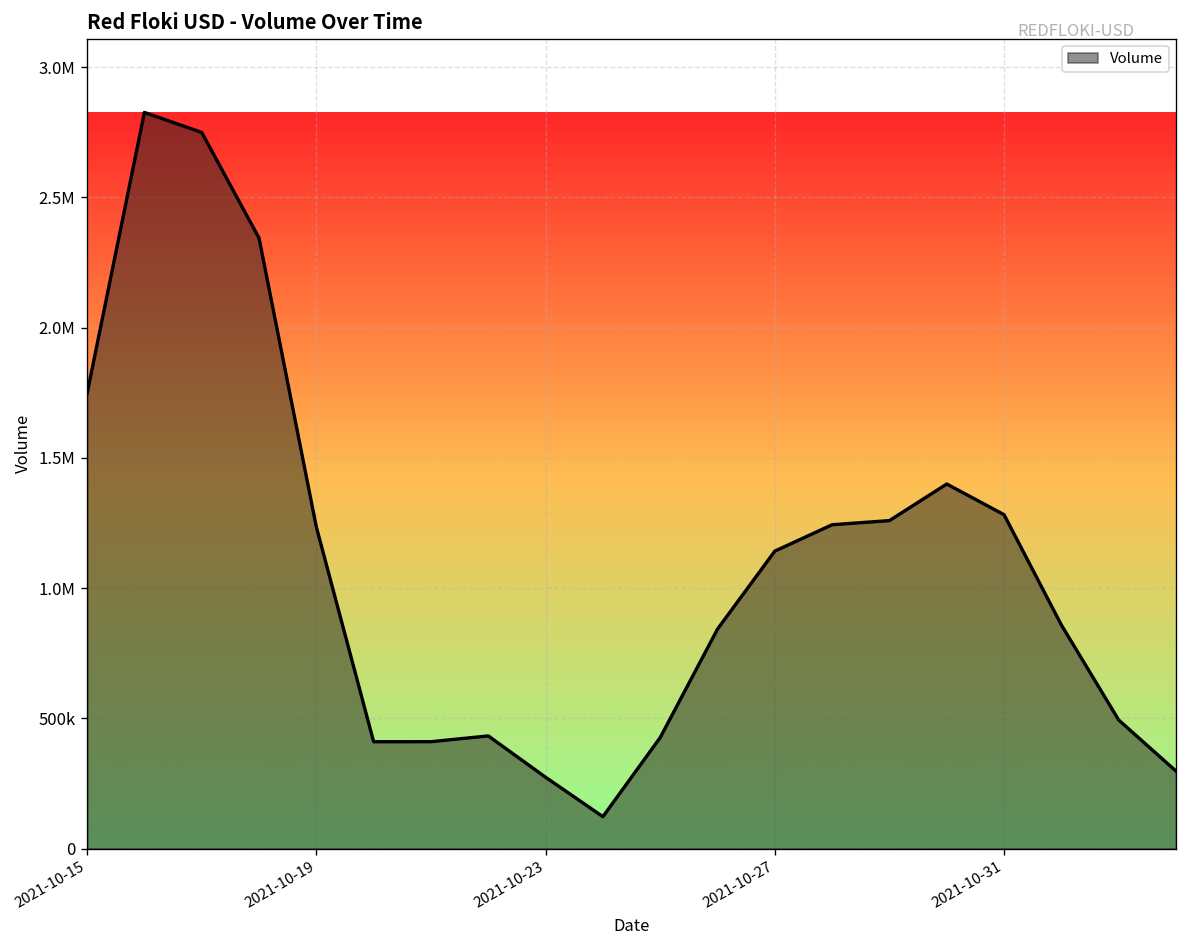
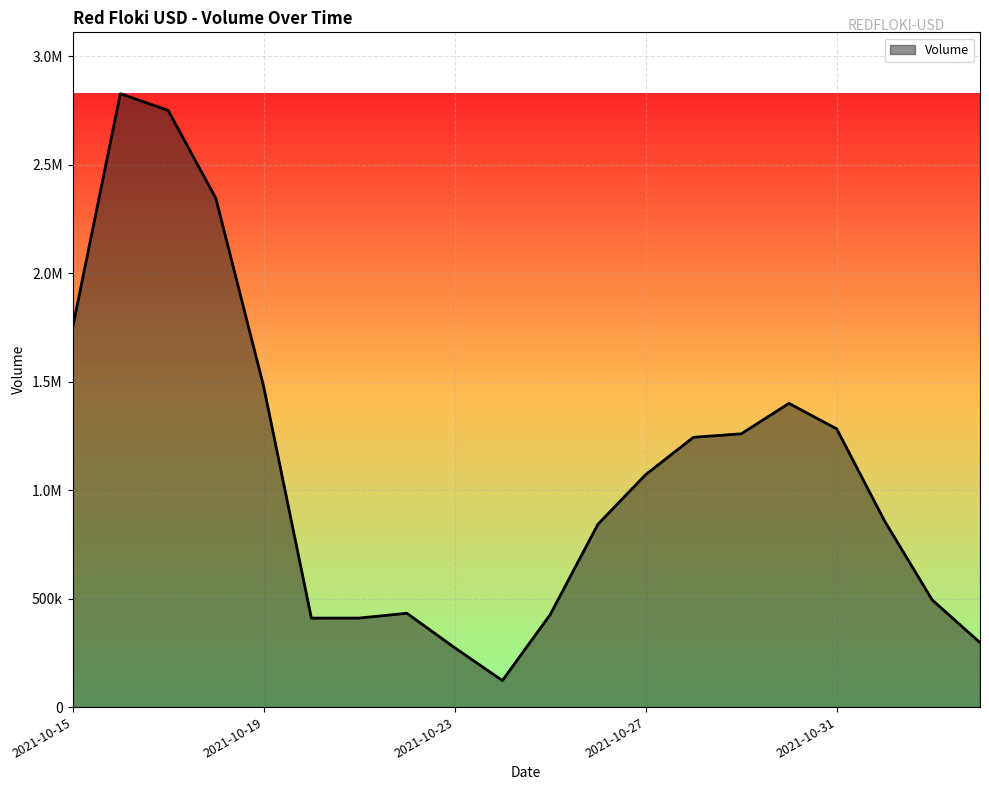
  {
    "2021-10-15": 1750000,
-   "2021-10-19": 1230000,
+   "2021-10-19": 1480000,
    "2021-10-23": 270000,
-   "2021-10-27": 1140000,
+   "2021-10-27": 1070000,
    "2021-10-31": 1280000
  }
